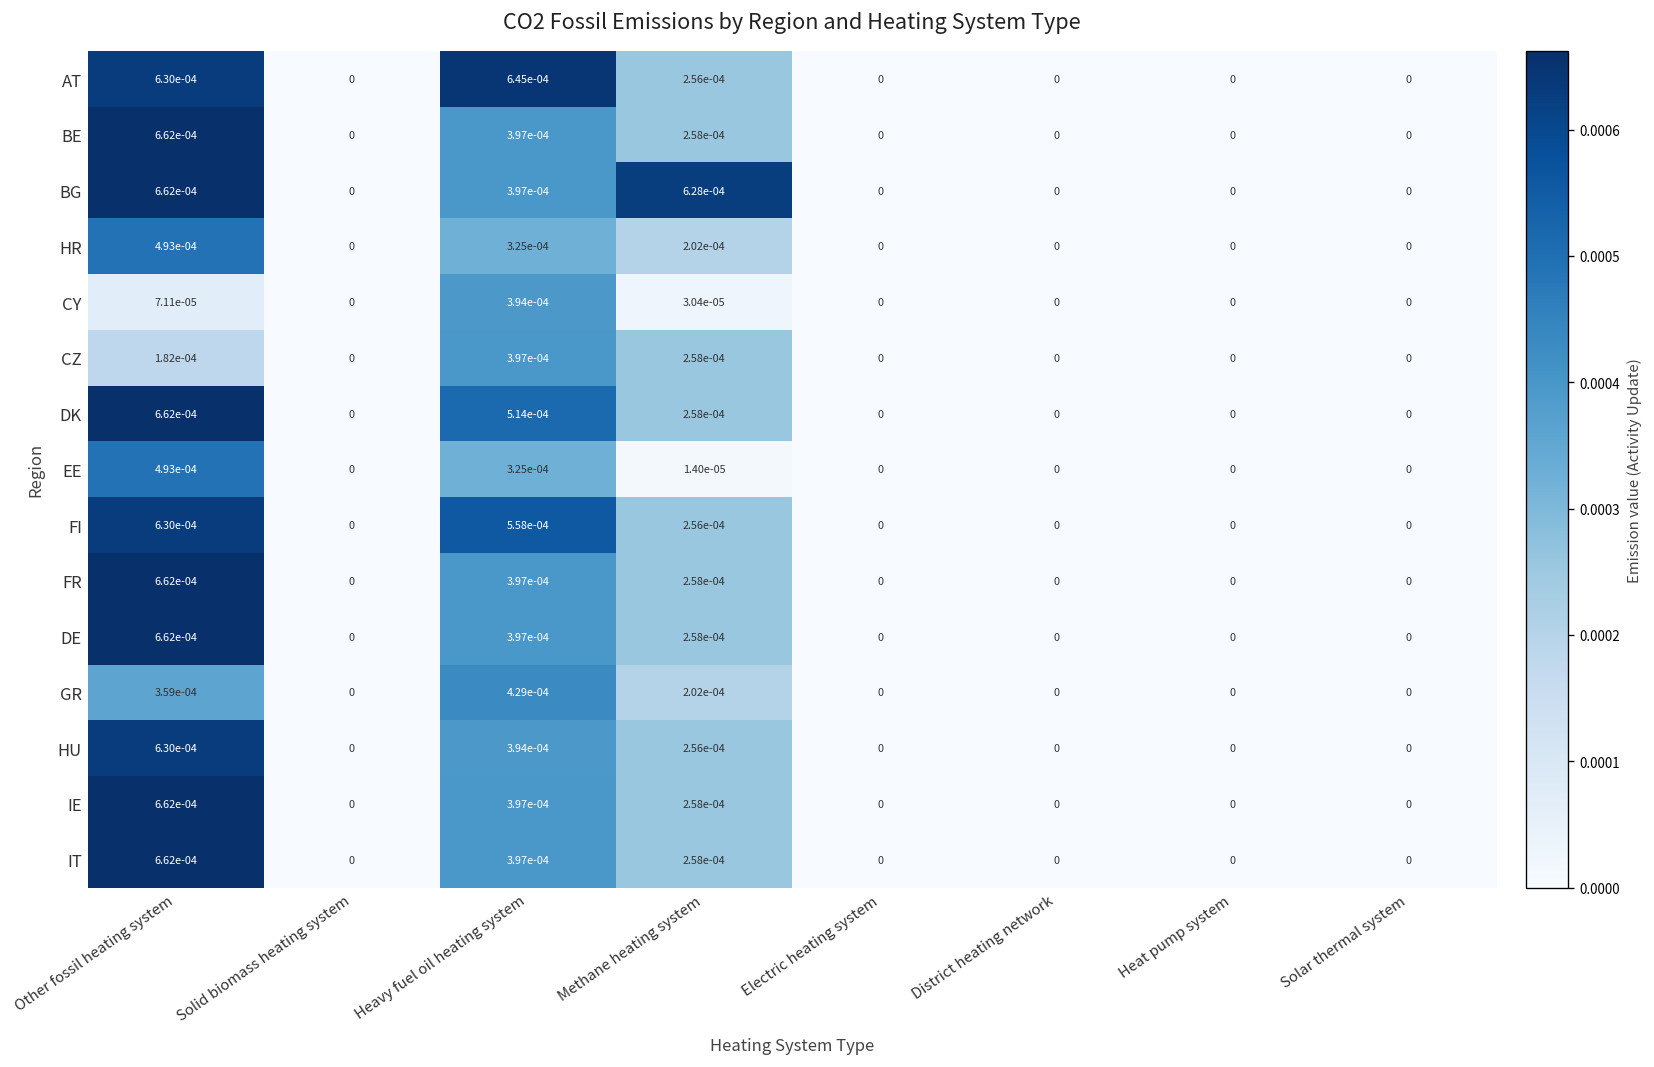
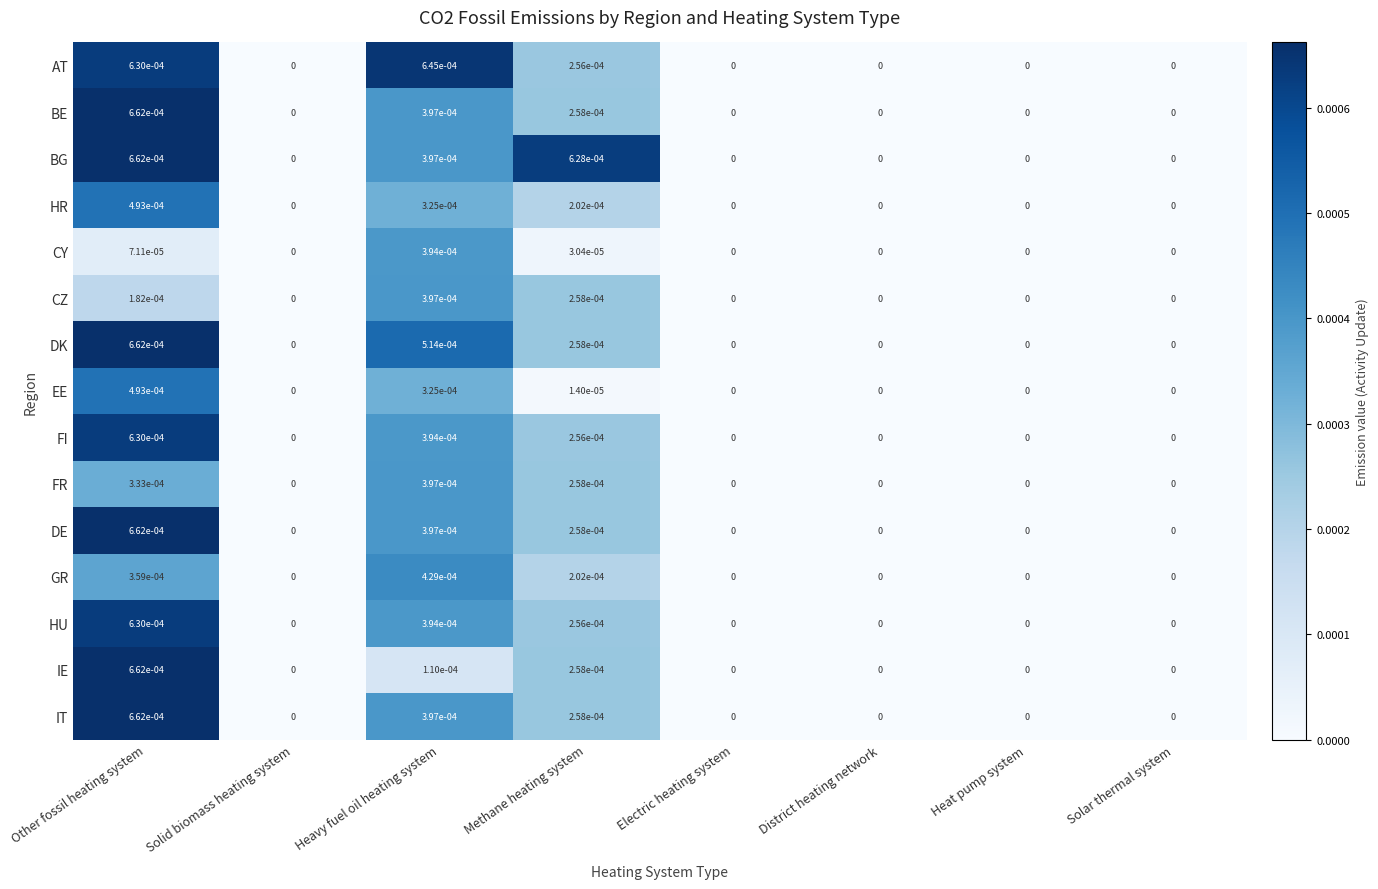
  {
    "AT": {
      "Other fossil heating system": "6.30e-04",
      "Solid biomass heating system": "0",
      "Heavy fuel oil heating system": "6.45e-04",
      "Methane heating system": "2.56e-04",
      "Electric heating system": "0",
      "District heating network": "0",
      "Heat pump system": "0",
      "Solar thermal system": "0"
    },
    "BE": {
      "Other fossil heating system": "6.62e-04",
      "Solid biomass heating system": "0",
      "Heavy fuel oil heating system": "3.97e-04",
      "Methane heating system": "2.58e-04",
      "Electric heating system": "0",
      "District heating network": "0",
      "Heat pump system": "0",
      "Solar thermal system": "0"
    },
    "BG": {
      "Other fossil heating system": "6.62e-04",
      "Solid biomass heating system": "0",
      "Heavy fuel oil heating system": "3.97e-04",
      "Methane heating system": "6.28e-04",
      "Electric heating system": "0",
      "District heating network": "0",
      "Heat pump system": "0",
      "Solar thermal system": "0"
    },
    "HR": {
      "Other fossil heating system": "4.93e-04",
      "Solid biomass heating system": "0",
      "Heavy fuel oil heating system": "3.25e-04",
      "Methane heating system": "2.02e-04",
      "Electric heating system": "0",
      "District heating network": "0",
      "Heat pump system": "0",
      "Solar thermal system": "0"
    },
    "CY": {
      "Other fossil heating system": "7.11e-05",
      "Solid biomass heating system": "0",
      "Heavy fuel oil heating system": "3.94e-04",
      "Methane heating system": "3.04e-05",
      "Electric heating system": "0",
      "District heating network": "0",
      "Heat pump system": "0",
      "Solar thermal system": "0"
    },
    "CZ": {
      "Other fossil heating system": "1.82e-04",
      "Solid biomass heating system": "0",
      "Heavy fuel oil heating system": "3.97e-04",
      "Methane heating system": "2.58e-04",
      "Electric heating system": "0",
      "District heating network": "0",
      "Heat pump system": "0",
      "Solar thermal system": "0"
    },
    "DK": {
      "Other fossil heating system": "6.62e-04",
      "Solid biomass heating system": "0",
      "Heavy fuel oil heating system": "5.14e-04",
      "Methane heating system": "2.58e-04",
      "Electric heating system": "0",
      "District heating network": "0",
      "Heat pump system": "0",
      "Solar thermal system": "0"
    },
    "EE": {
      "Other fossil heating system": "4.93e-04",
      "Solid biomass heating system": "0",
      "Heavy fuel oil heating system": "3.25e-04",
      "Methane heating system": "1.40e-05",
      "Electric heating system": "0",
      "District heating network": "0",
      "Heat pump system": "0",
      "Solar thermal system": "0"
    },
    "FI": {
      "Other fossil heating system": "6.30e-04",
      "Solid biomass heating system": "0",
-     "Heavy fuel oil heating system": "5.58e-04",
+     "Heavy fuel oil heating system": "3.94e-04",
      "Methane heating system": "2.56e-04",
      "Electric heating system": "0",
      "District heating network": "0",
      "Heat pump system": "0",
      "Solar thermal system": "0"
    },
    "FR": {
-     "Other fossil heating system": "6.62e-04",
+     "Other fossil heating system": "3.33e-04",
      "Solid biomass heating system": "0",
      "Heavy fuel oil heating system": "3.97e-04",
      "Methane heating system": "2.58e-04",
      "Electric heating system": "0",
      "District heating network": "0",
      "Heat pump system": "0",
      "Solar thermal system": "0"
    },
    "DE": {
      "Other fossil heating system": "6.62e-04",
      "Solid biomass heating system": "0",
      "Heavy fuel oil heating system": "3.97e-04",
      "Methane heating system": "2.58e-04",
      "Electric heating system": "0",
      "District heating network": "0",
      "Heat pump system": "0",
      "Solar thermal system": "0"
    },
    "GR": {
      "Other fossil heating system": "3.59e-04",
      "Solid biomass heating system": "0",
      "Heavy fuel oil heating system": "4.29e-04",
      "Methane heating system": "2.02e-04",
      "Electric heating system": "0",
      "District heating network": "0",
      "Heat pump system": "0",
      "Solar thermal system": "0"
    },
    "HU": {
      "Other fossil heating system": "6.30e-04",
      "Solid biomass heating system": "0",
      "Heavy fuel oil heating system": "3.94e-04",
      "Methane heating system": "2.56e-04",
      "Electric heating system": "0",
      "District heating network": "0",
      "Heat pump system": "0",
      "Solar thermal system": "0"
    },
    "IE": {
      "Other fossil heating system": "6.62e-04",
      "Solid biomass heating system": "0",
-     "Heavy fuel oil heating system": "3.97e-04",
+     "Heavy fuel oil heating system": "1.10e-04",
      "Methane heating system": "2.58e-04",
      "Electric heating system": "0",
      "District heating network": "0",
      "Heat pump system": "0",
      "Solar thermal system": "0"
    },
    "IT": {
      "Other fossil heating system": "6.62e-04",
      "Solid biomass heating system": "0",
      "Heavy fuel oil heating system": "3.97e-04",
      "Methane heating system": "2.58e-04",
      "Electric heating system": "0",
      "District heating network": "0",
      "Heat pump system": "0",
      "Solar thermal system": "0"
    }
  }
